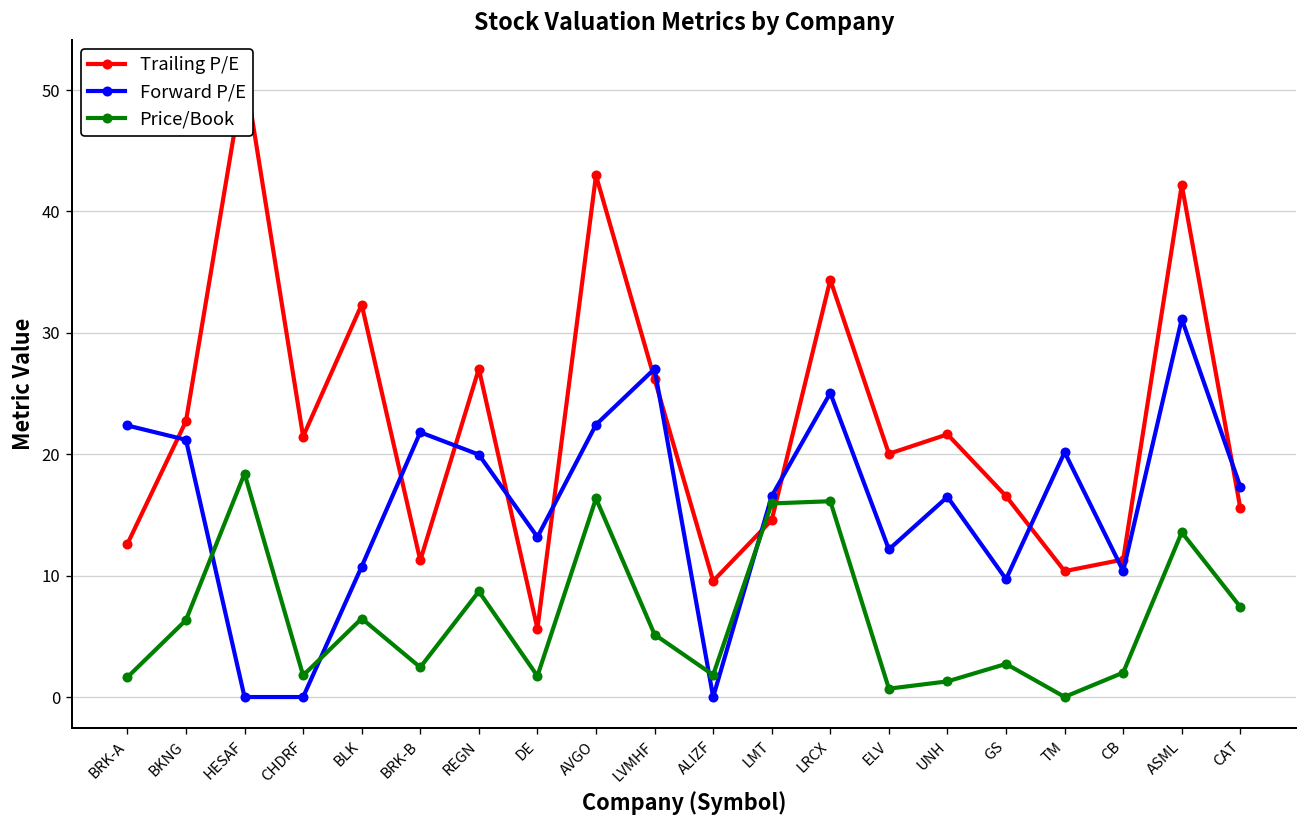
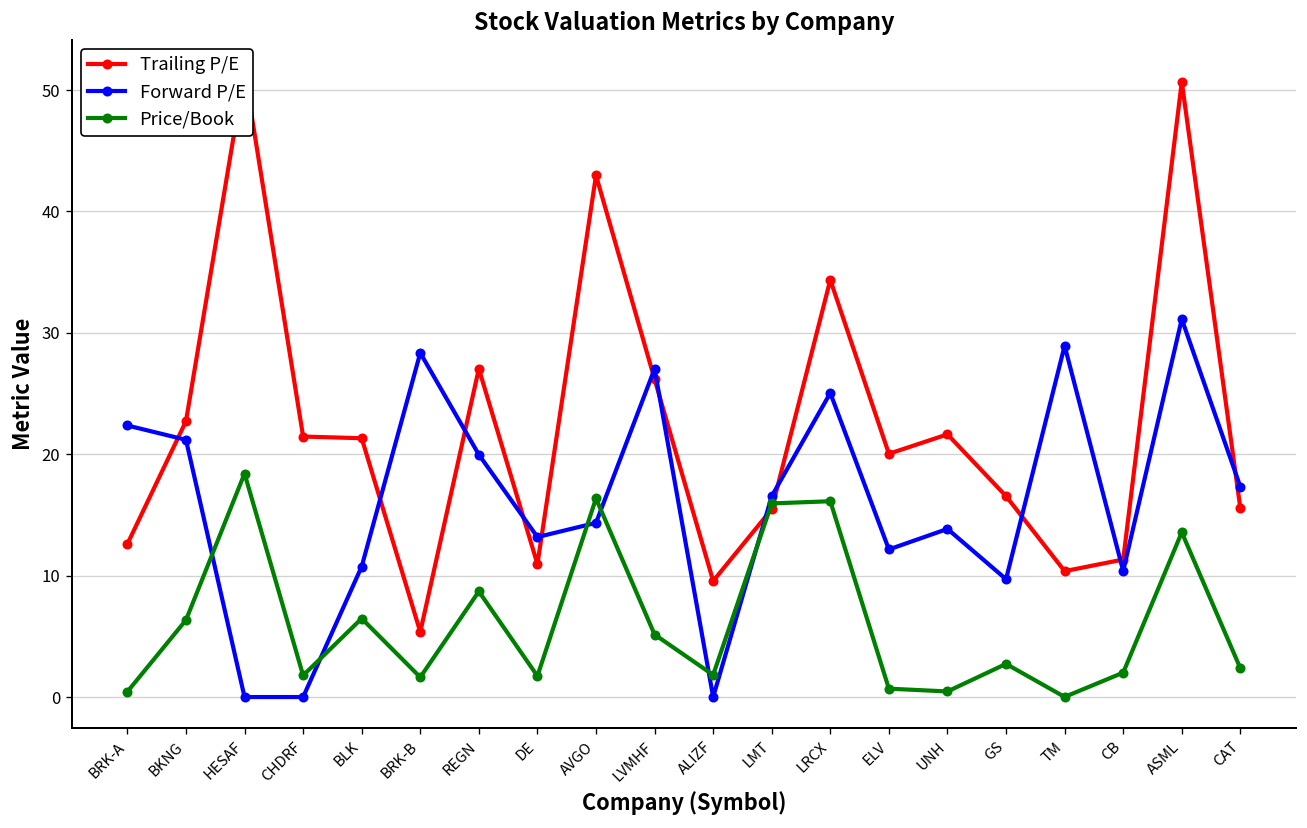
  {
    "Trailing P/E": {
      "BRK-A": 12.6,
      "BKNG": 22.7,
      "CHDRF": 21.5,
-     "BLK": 32.3,
-     "BRK-B": 11.3,
+     "BLK": 21.3,
+     "BRK-B": 5.4,
      "REGN": 27.0,
-     "DE": 5.6,
+     "DE": 11.0,
      "AVGO": 43.0,
      "LVMHF": 26.2,
      "ALIZF": 9.6,
-     "LMT": 14.6,
+     "LMT": 15.5,
      "LRCX": 34.4,
      "ELV": 20.0,
      "UNH": 21.6,
      "GS": 16.6,
      "TM": 10.4,
      "CB": 11.3,
-     "ASML": 42.2,
+     "ASML": 50.7,
      "CAT": 15.6
    },
    "Forward P/E": {
      "BRK-A": 22.4,
      "BKNG": 21.2,
      "HESAF": 0.0,
      "CHDRF": 0.0,
      "BLK": 10.8,
-     "BRK-B": 21.8,
+     "BRK-B": 28.4,
      "REGN": 20.0,
      "DE": 13.2,
-     "AVGO": 22.4,
+     "AVGO": 14.4,
      "LVMHF": 27.0,
      "ALIZF": 0.0,
      "LMT": 16.6,
      "LRCX": 25.1,
      "ELV": 12.2,
-     "UNH": 16.5,
+     "UNH": 13.9,
      "GS": 9.7,
-     "TM": 20.2,
+     "TM": 28.9,
      "CB": 10.4,
      "ASML": 31.1,
      "CAT": 17.3
    },
    "Price/Book": {
-     "BRK-A": 1.6,
+     "BRK-A": 0.4,
      "BKNG": 6.3,
      "HESAF": 18.4,
      "CHDRF": 1.8,
      "BLK": 6.5,
-     "BRK-B": 2.5,
+     "BRK-B": 1.6,
      "REGN": 8.7,
      "DE": 1.7,
      "AVGO": 16.4,
      "LVMHF": 5.2,
      "ALIZF": 1.8,
      "LMT": 16.0,
      "LRCX": 16.1,
      "ELV": 0.7,
-     "UNH": 1.3,
+     "UNH": 0.5,
      "GS": 2.7,
      "TM": 0.0,
      "CB": 2.0,
      "ASML": 13.6,
-     "CAT": 7.4
+     "CAT": 2.4
    }
  }
